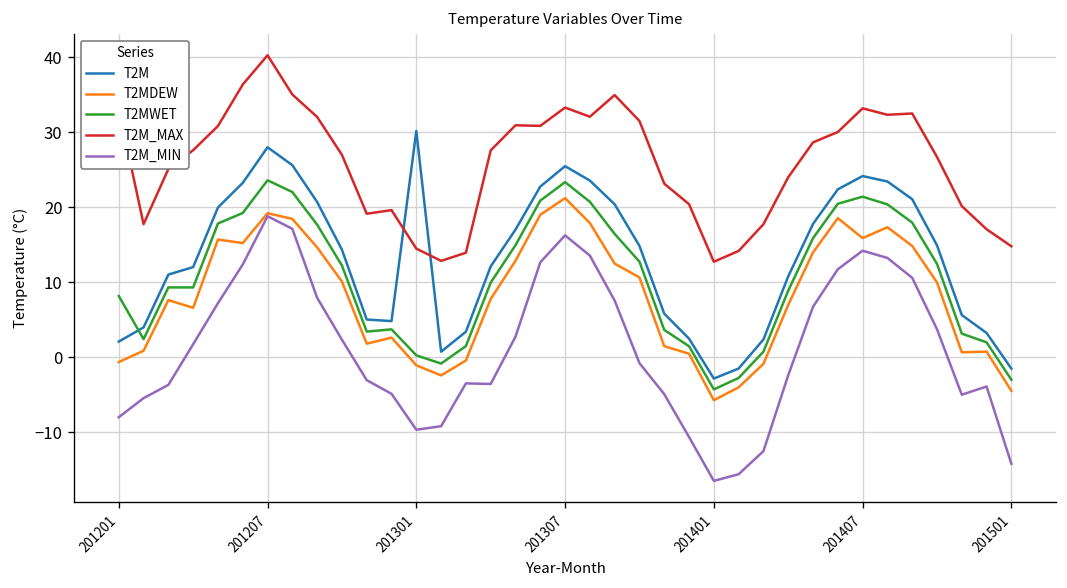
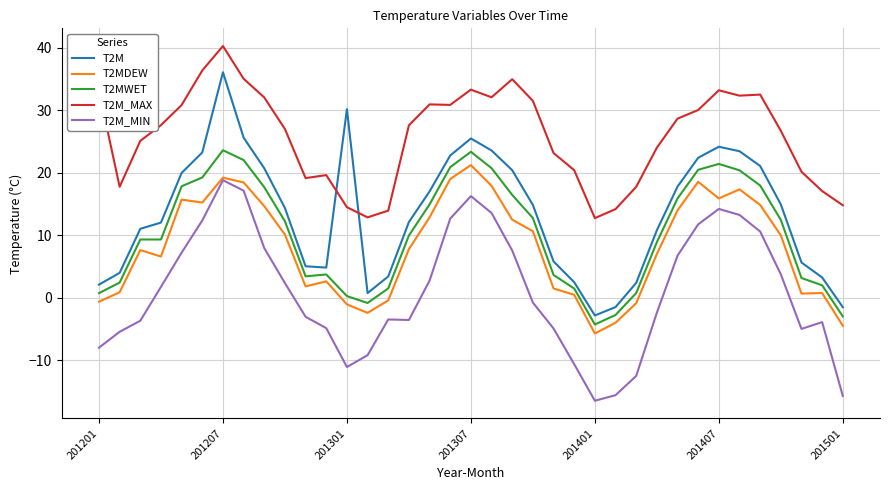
  {
    "T2M": {
      "201201": 2,
-     "201207": 28,
+     "201207": 36,
      "201301": 30,
      "201307": 25,
      "201401": -3,
      "201407": 24,
      "201501": -2
    },
    "T2MDEW": {
      "201201": -1,
      "201301": -1,
      "201307": 21,
      "201401": -6,
      "201407": 16,
      "201501": -4
    },
    "T2MWET": {
-     "201201": 8,
+     "201201": 1,
      "201207": 24,
      "201301": 0,
      "201307": 23,
      "201401": -4,
      "201407": 21,
      "201501": -3
    },
    "T2M_MAX": {
      "201207": 40,
      "201301": 14,
      "201307": 33,
      "201401": 13,
      "201407": 33,
      "201501": 15
    },
    "T2M_MIN": {
      "201201": -8,
-     "201301": -10,
+     "201301": -11,
      "201307": 16,
      "201401": -16,
      "201407": 14,
-     "201501": -14
+     "201501": -16
    }
  }
